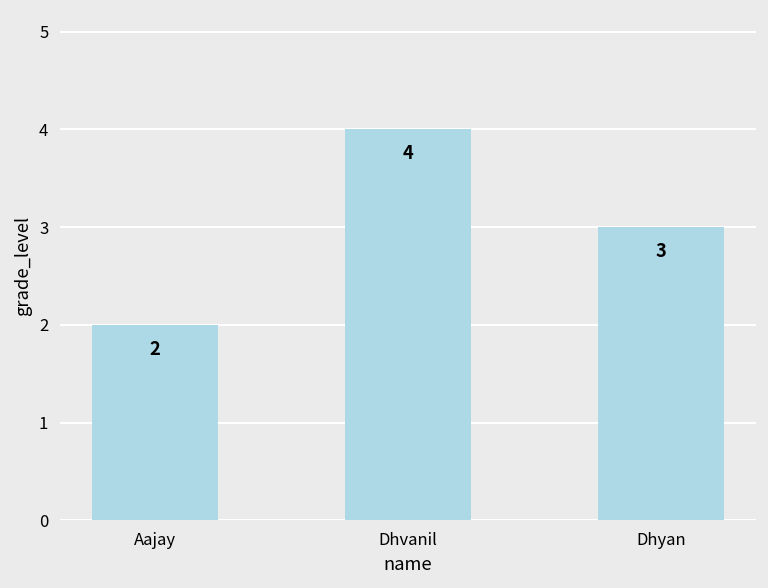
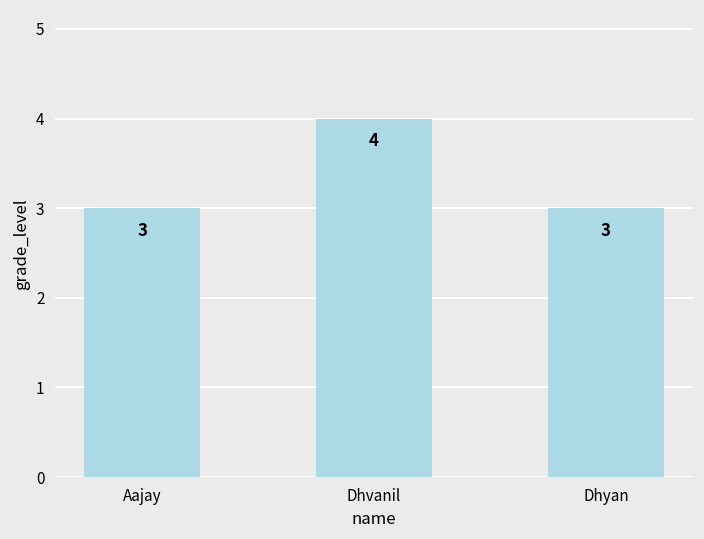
  {
-   "Aajay": 2,
+   "Aajay": 3,
    "Dhvanil": 4,
    "Dhyan": 3
  }
